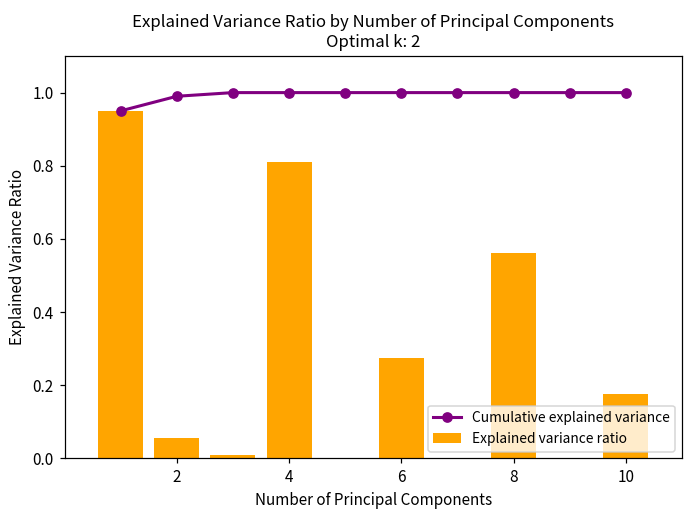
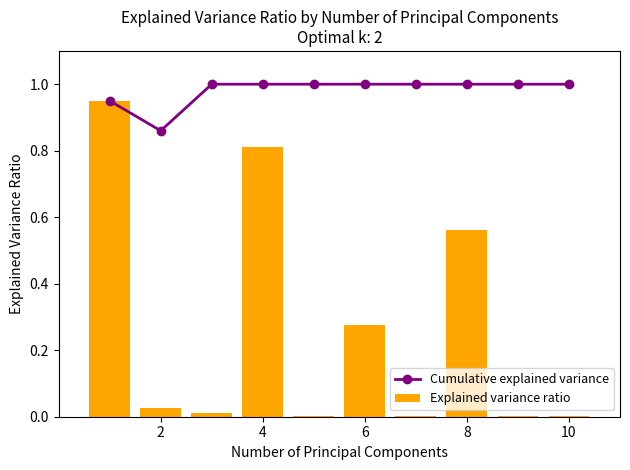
  {
    "Cumulative explained variance": {
-     "2": 0.99,
+     "2": 0.86,
      "4": 1.00,
      "6": 1.00,
      "8": 1.00,
      "10": 1.00
    },
    "Explained variance ratio": {
-     "2": 0.06,
+     "2": 0.03,
      "4": 0.81,
      "6": 0.28,
      "8": 0.56,
-     "10": 0.18
+     "10": 0.00
    }
  }
